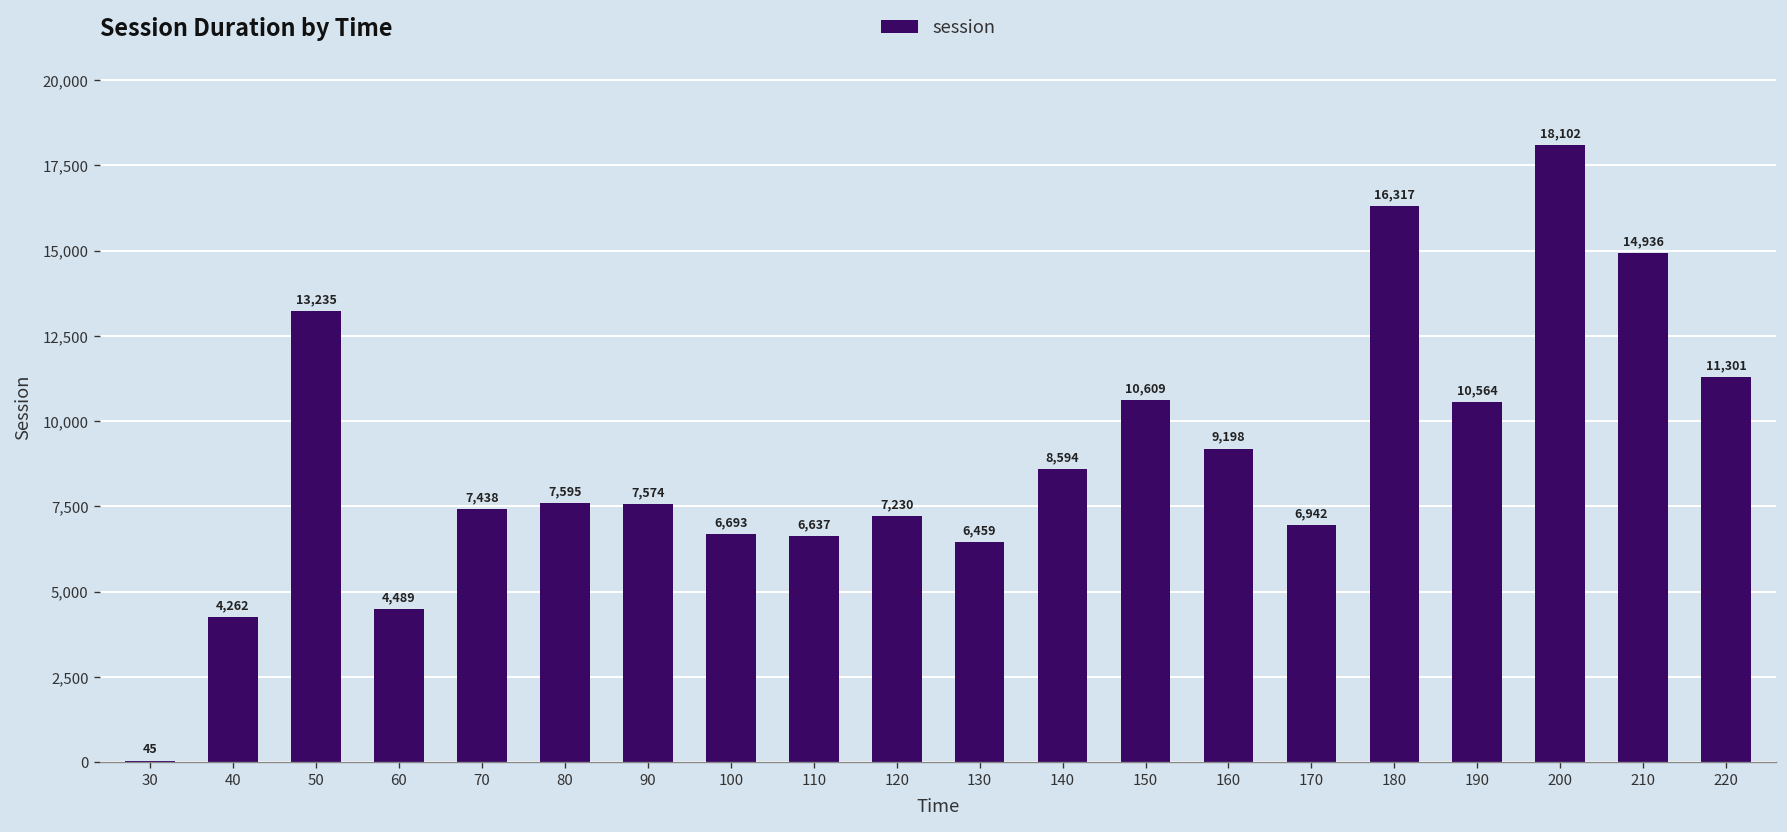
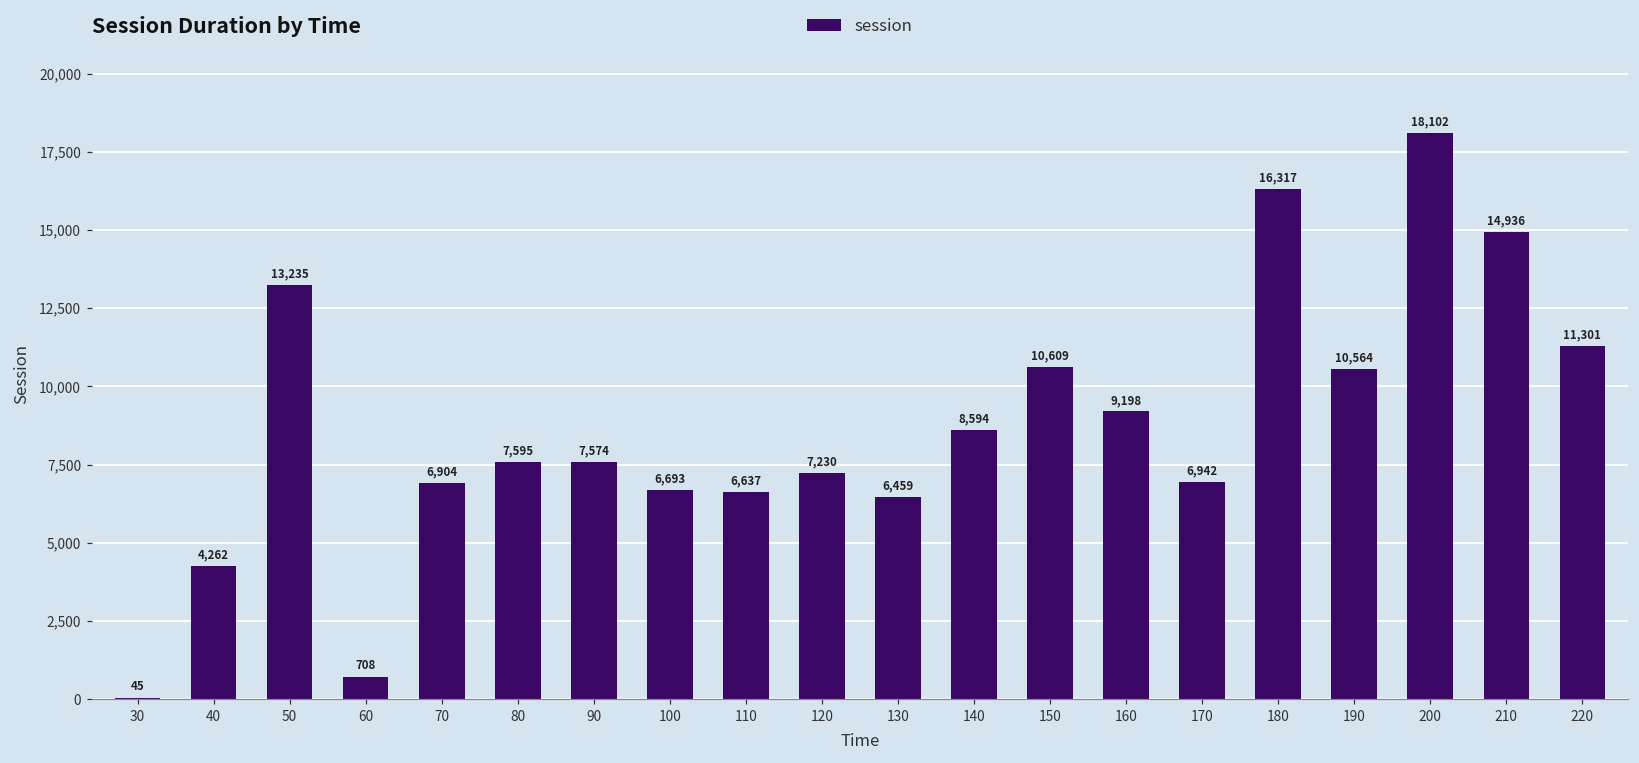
  {
    "30": "45",
    "40": "4,262",
    "50": "13,235",
-   "60": "4,489",
-   "70": "7,438",
+   "60": "708",
+   "70": "6,904",
    "80": "7,595",
    "90": "7,574",
    "100": "6,693",
    "110": "6,637",
    "120": "7,230",
    "130": "6,459",
    "140": "8,594",
    "150": "10,609",
    "160": "9,198",
    "170": "6,942",
    "180": "16,317",
    "190": "10,564",
    "200": "18,102",
    "210": "14,936",
    "220": "11,301"
  }
